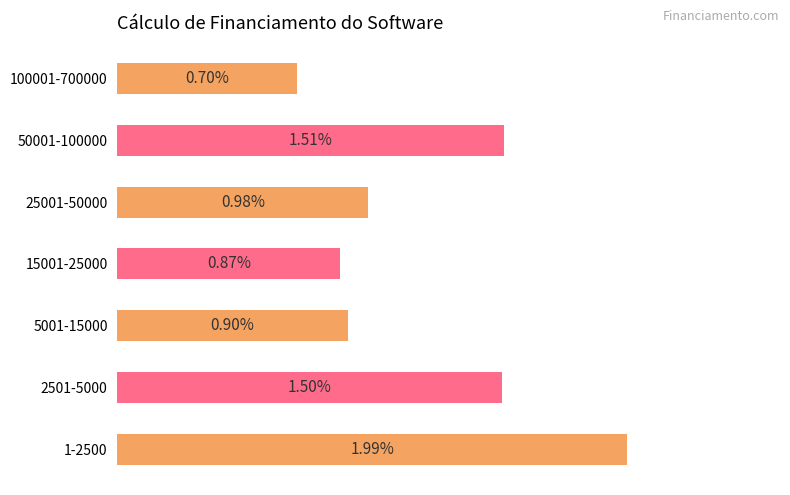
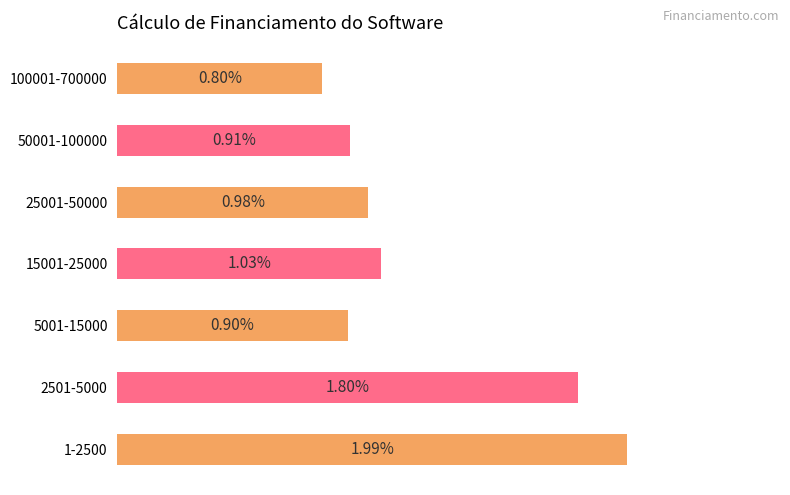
  {
-   "100001-700000": "0.70%",
-   "50001-100000": "1.51%",
+   "100001-700000": "0.80%",
+   "50001-100000": "0.91%",
    "25001-50000": "0.98%",
-   "15001-25000": "0.87%",
+   "15001-25000": "1.03%",
    "5001-15000": "0.90%",
-   "2501-5000": "1.50%",
+   "2501-5000": "1.80%",
    "1-2500": "1.99%"
  }
